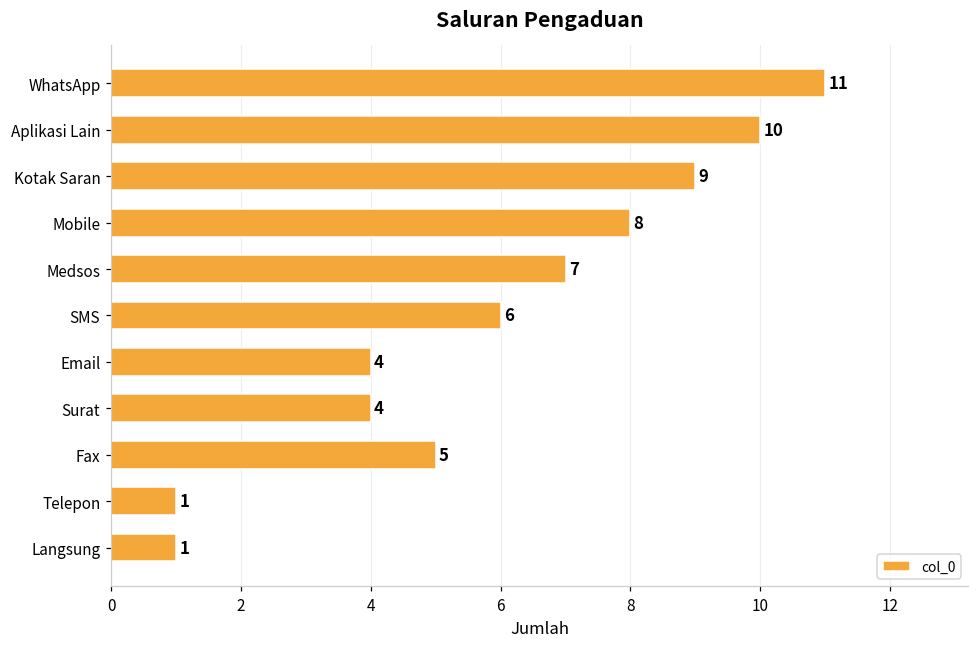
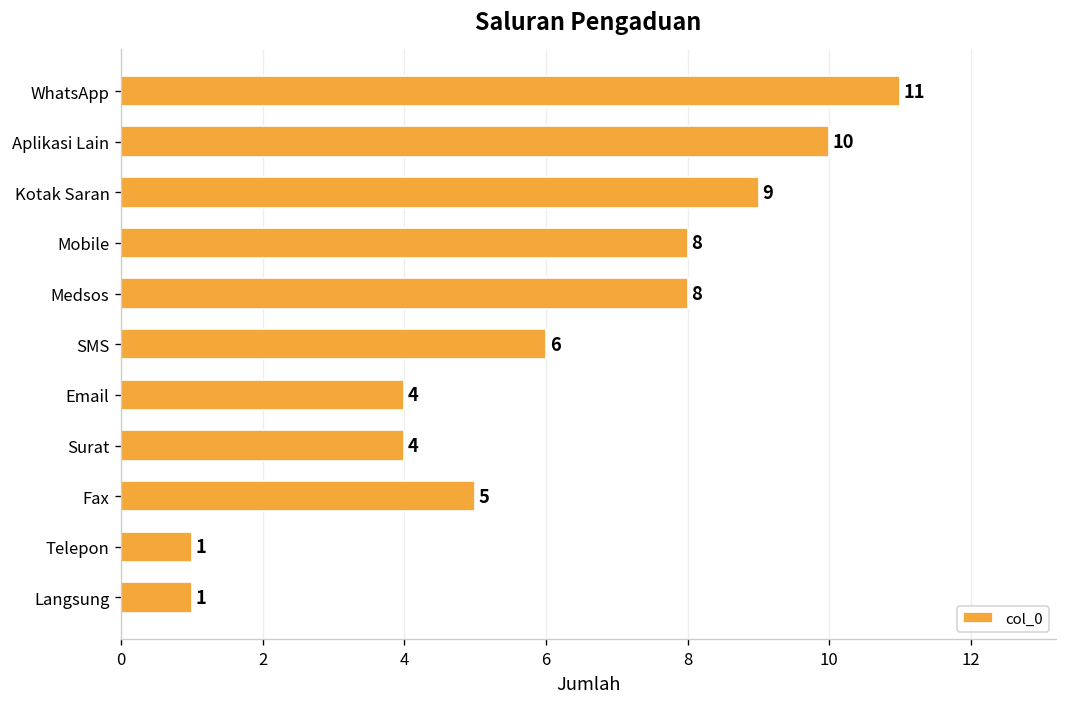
  {
    "WhatsApp": 11,
    "Aplikasi Lain": 10,
    "Kotak Saran": 9,
    "Mobile": 8,
-   "Medsos": 7,
+   "Medsos": 8,
    "SMS": 6,
    "Email": 4,
    "Surat": 4,
    "Fax": 5,
    "Telepon": 1,
    "Langsung": 1
  }
